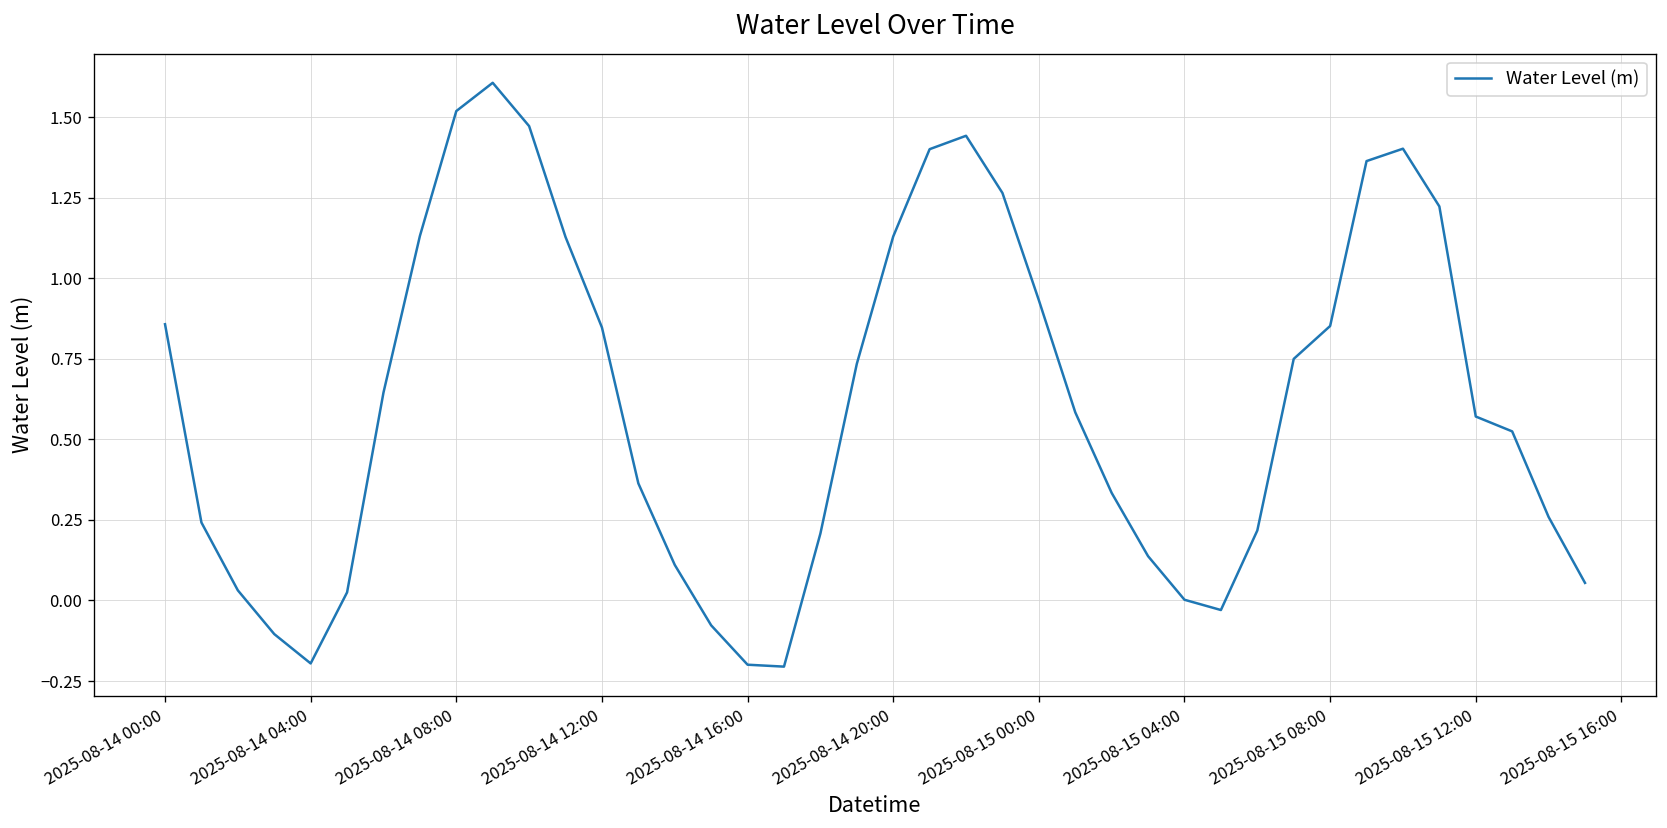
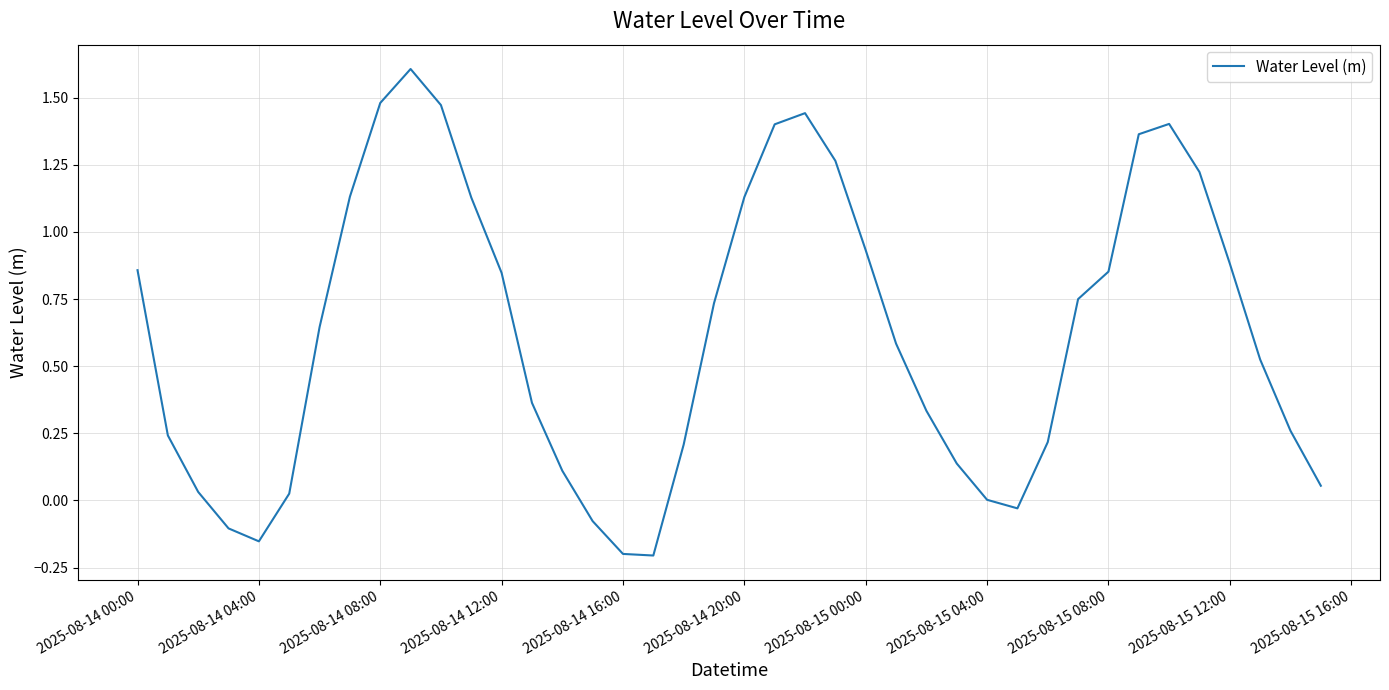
  {
    "2025-08-14 00:00": 0.86,
-   "2025-08-14 04:00": -0.20,
-   "2025-08-14 08:00": 1.52,
+   "2025-08-14 04:00": -0.15,
+   "2025-08-14 08:00": 1.48,
    "2025-08-14 12:00": 0.85,
    "2025-08-14 16:00": -0.20,
    "2025-08-14 20:00": 1.13,
    "2025-08-15 00:00": 0.93,
    "2025-08-15 04:00": 0.00,
    "2025-08-15 08:00": 0.85,
-   "2025-08-15 12:00": 0.57
+   "2025-08-15 12:00": 0.88
  }
